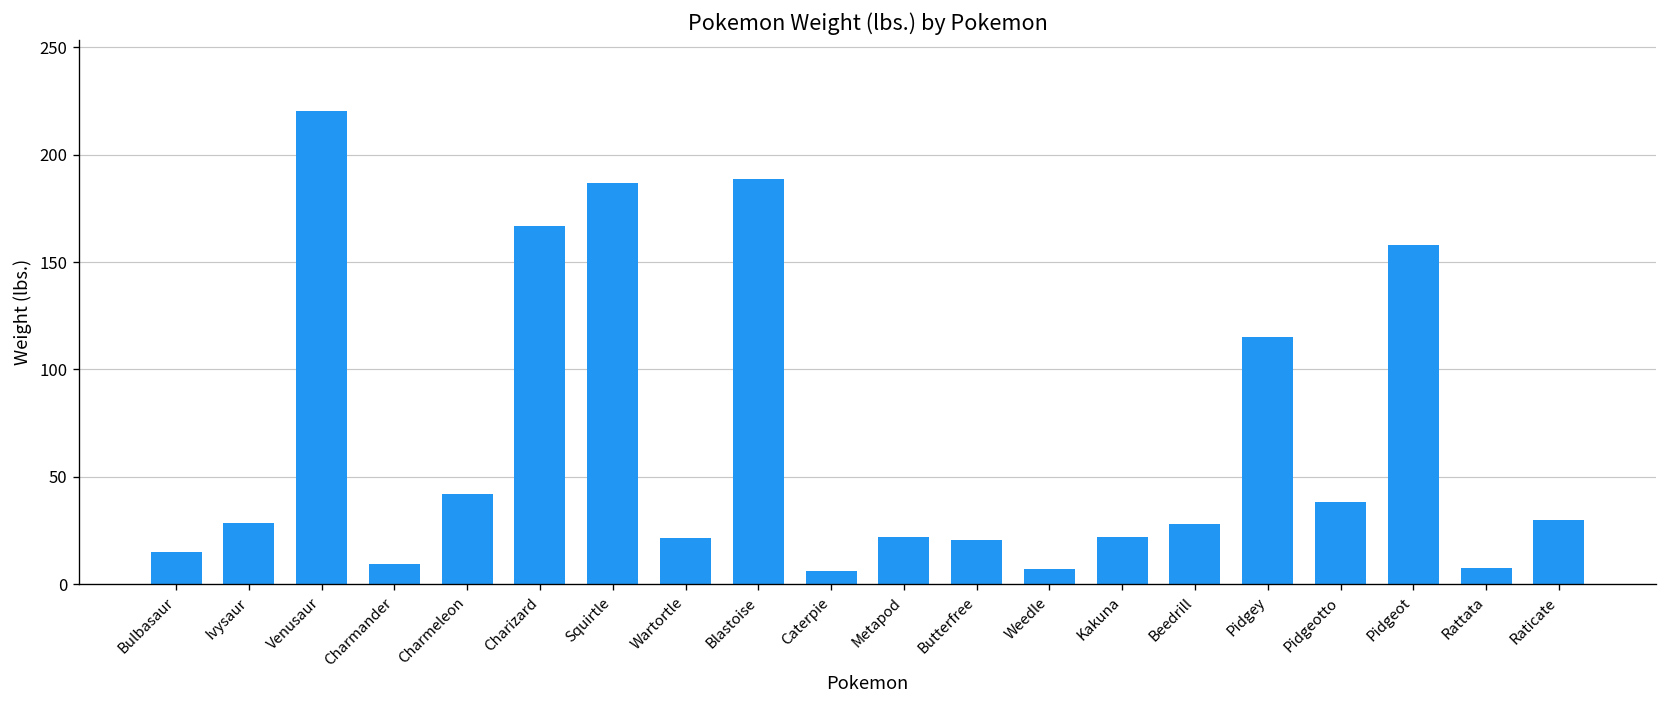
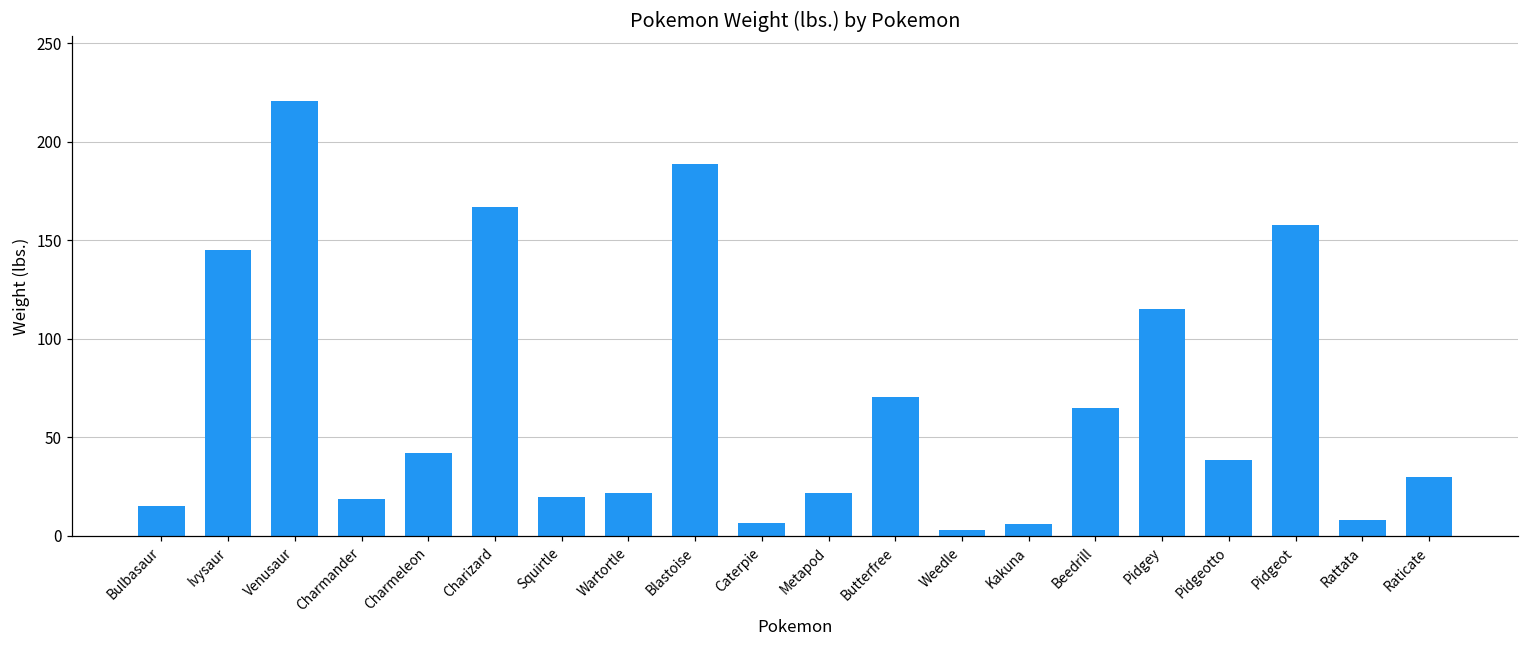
  {
    "Bulbasaur": 15,
-   "Ivysaur": 29,
+   "Ivysaur": 145,
    "Venusaur": 221,
-   "Charmander": 10,
+   "Charmander": 19,
    "Charmeleon": 42,
    "Charizard": 167,
-   "Squirtle": 187,
+   "Squirtle": 20,
    "Wartortle": 22,
    "Blastoise": 189,
    "Caterpie": 6,
    "Metapod": 22,
-   "Butterfree": 21,
-   "Weedle": 7,
-   "Kakuna": 22,
-   "Beedrill": 28,
+   "Butterfree": 71,
+   "Weedle": 3,
+   "Kakuna": 6,
+   "Beedrill": 65,
    "Pidgey": 115,
    "Pidgeotto": 38,
    "Pidgeot": 158,
    "Rattata": 8,
    "Raticate": 30
  }
